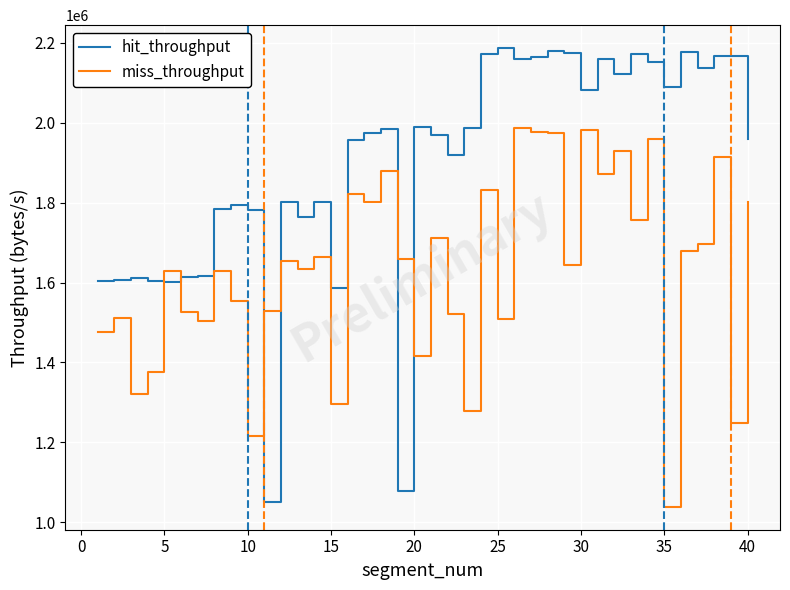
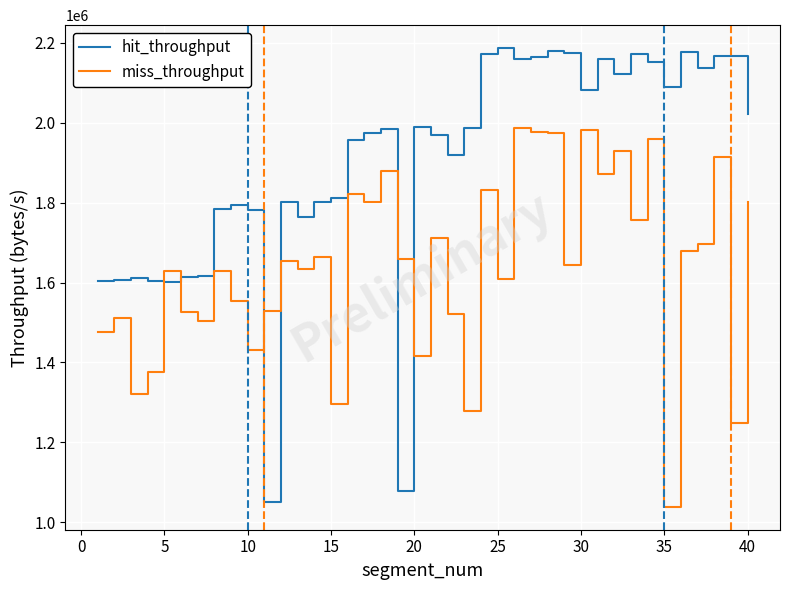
  {
    "hit_throughput": {
      "5": 1600000,
      "10": 1780000,
-     "15": 1590000,
+     "15": 1810000,
      "20": 1990000,
      "25": 2190000,
      "30": 2080000,
      "35": 2090000,
-     "40": 1960000
+     "40": 2020000
    },
    "miss_throughput": {
      "5": 1630000,
-     "10": 1220000,
+     "10": 1430000,
      "15": 1300000,
      "20": 1420000,
-     "25": 1510000,
+     "25": 1610000,
      "30": 1980000,
      "35": 1040000,
      "40": 1800000
    }
  }
